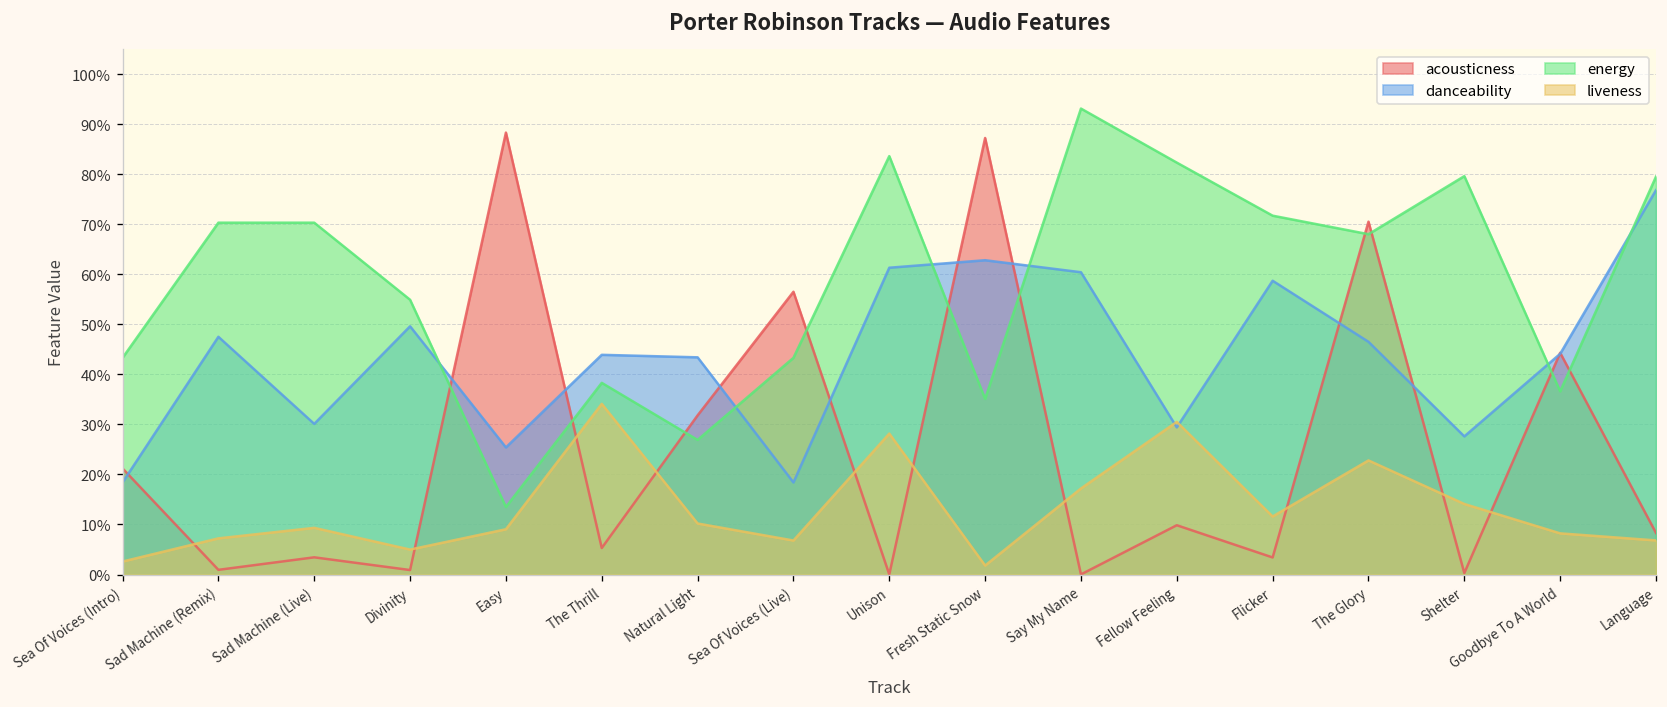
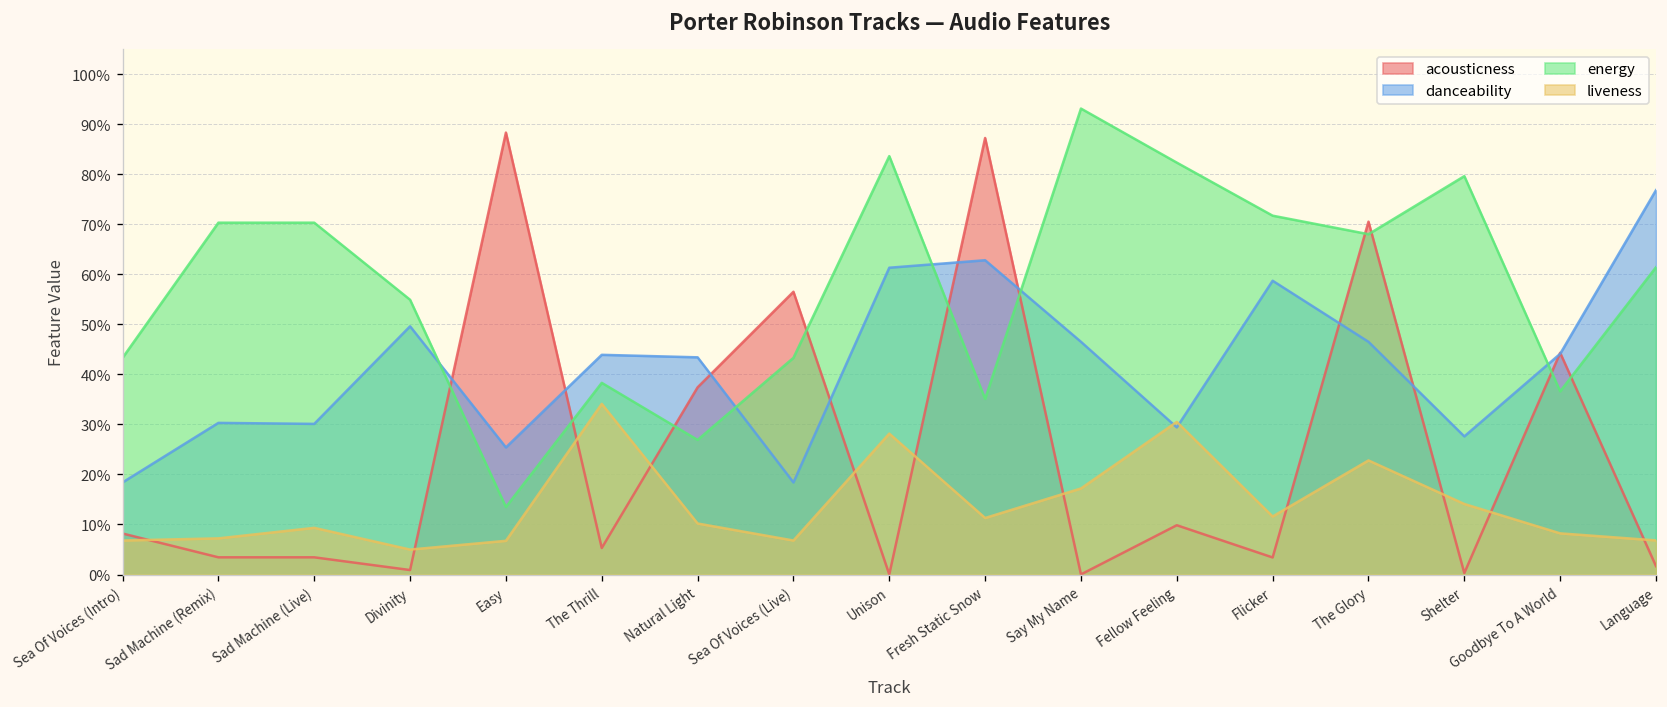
  {
    "acousticness": {
-     "Sea Of Voices (Intro)": "21%",
-     "Sad Machine (Remix)": "1%",
+     "Sea Of Voices (Intro)": "8%",
+     "Sad Machine (Remix)": "3%",
      "Sad Machine (Live)": "3%",
      "Divinity": "1%",
      "Easy": "88%",
      "The Thrill": "5%",
-     "Natural Light": "32%",
+     "Natural Light": "37%",
      "Sea Of Voices (Live)": "56%",
      "Unison": "0%",
      "Fresh Static Snow": "87%",
      "Say My Name": "0%",
      "Fellow Feeling": "10%",
      "Flicker": "3%",
      "The Glory": "71%",
      "Shelter": "0%",
-     "Language": "8%"
+     "Language": "2%"
    },
    "danceability": {
      "Sea Of Voices (Intro)": "18%",
-     "Sad Machine (Remix)": "48%",
+     "Sad Machine (Remix)": "30%",
      "Sad Machine (Live)": "30%",
      "Divinity": "50%",
      "Easy": "25%",
      "The Thrill": "44%",
      "Natural Light": "43%",
      "Sea Of Voices (Live)": "18%",
      "Unison": "61%",
      "Fresh Static Snow": "63%",
-     "Say My Name": "60%",
+     "Say My Name": "47%",
      "Fellow Feeling": "29%",
      "Flicker": "59%",
      "The Glory": "47%",
      "Shelter": "28%",
      "Language": "77%"
    },
    "energy": {
      "Sea Of Voices (Intro)": "43%",
      "Sad Machine (Remix)": "70%",
      "Sad Machine (Live)": "70%",
      "Divinity": "55%",
      "Easy": "14%",
      "The Thrill": "38%",
      "Natural Light": "27%",
      "Sea Of Voices (Live)": "43%",
      "Unison": "84%",
      "Fresh Static Snow": "35%",
      "Say My Name": "93%",
      "Fellow Feeling": "82%",
      "Flicker": "72%",
      "The Glory": "68%",
      "Shelter": "80%",
      "Goodbye To A World": "37%",
-     "Language": "80%"
+     "Language": "61%"
    },
    "liveness": {
-     "Sea Of Voices (Intro)": "3%",
+     "Sea Of Voices (Intro)": "7%",
      "Sad Machine (Remix)": "7%",
      "Sad Machine (Live)": "9%",
      "Divinity": "5%",
-     "Easy": "9%",
+     "Easy": "7%",
      "The Thrill": "34%",
      "Natural Light": "10%",
      "Sea Of Voices (Live)": "7%",
      "Unison": "28%",
-     "Fresh Static Snow": "2%",
+     "Fresh Static Snow": "11%",
      "Say My Name": "17%",
      "Fellow Feeling": "31%",
      "Flicker": "12%",
      "The Glory": "23%",
      "Shelter": "14%",
      "Goodbye To A World": "8%",
      "Language": "7%"
    }
  }
